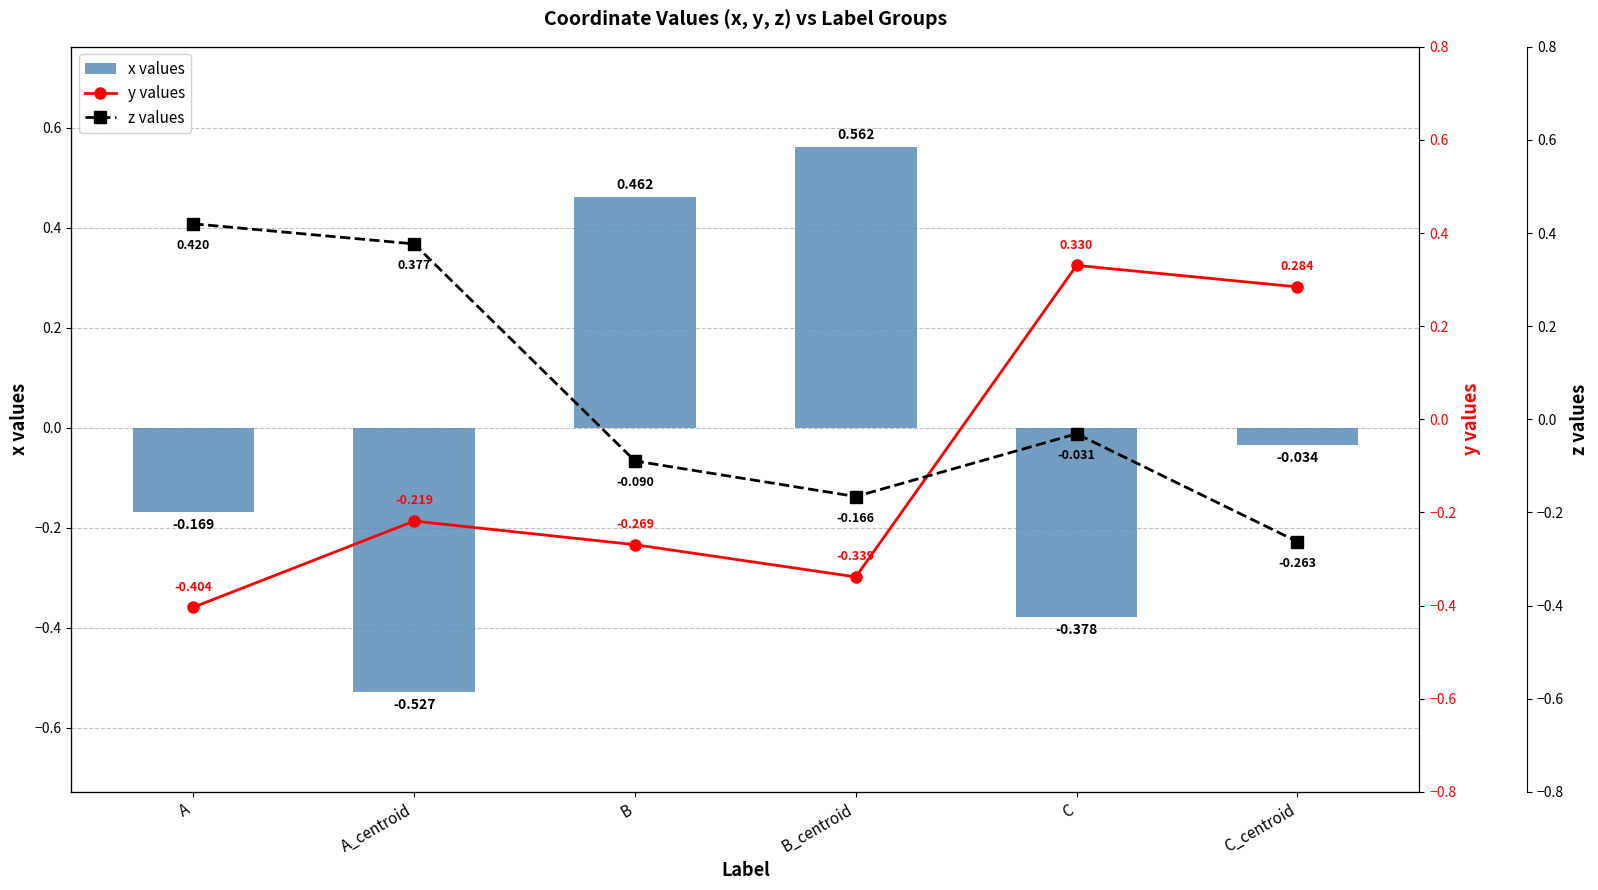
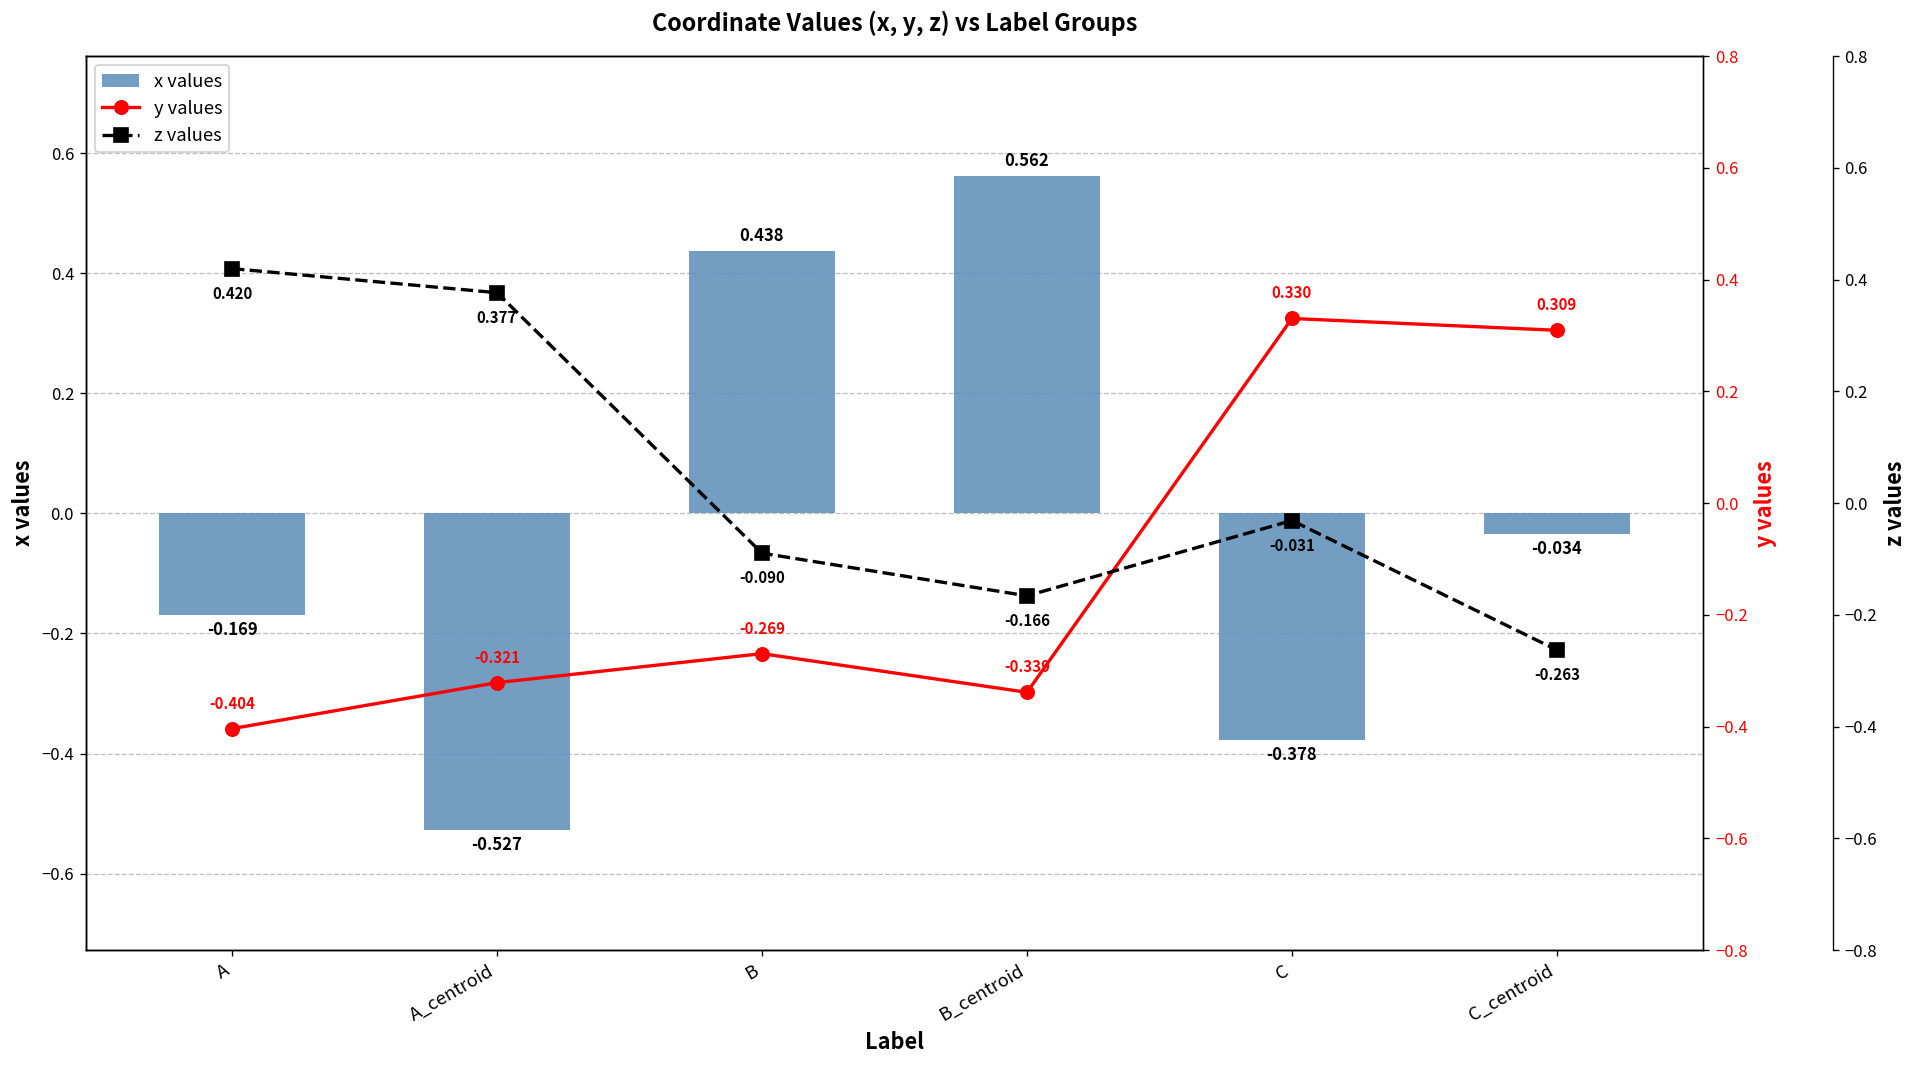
  {
    "x values": {
      "A": -0.169,
      "A_centroid": -0.527,
-     "B": 0.462,
+     "B": 0.438,
      "B_centroid": 0.562,
      "C": -0.378,
      "C_centroid": -0.034
    },
    "y values": {
      "A": -0.404,
-     "A_centroid": -0.219,
+     "A_centroid": -0.321,
      "B": -0.269,
      "B_centroid": -0.339,
      "C": 0.330,
-     "C_centroid": 0.284
+     "C_centroid": 0.309
    },
    "z values": {
      "A": 0.420,
      "A_centroid": 0.377,
      "B": -0.090,
      "B_centroid": -0.166,
      "C": -0.031,
      "C_centroid": -0.263
    }
  }
